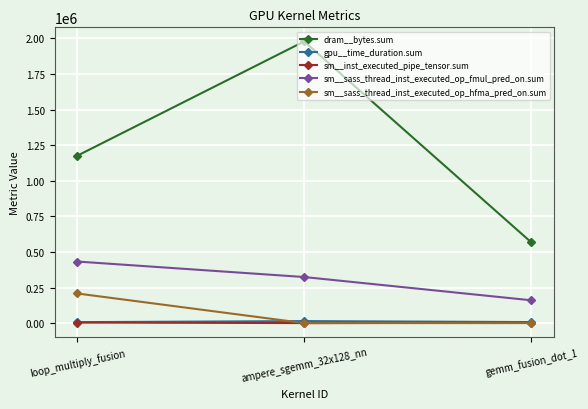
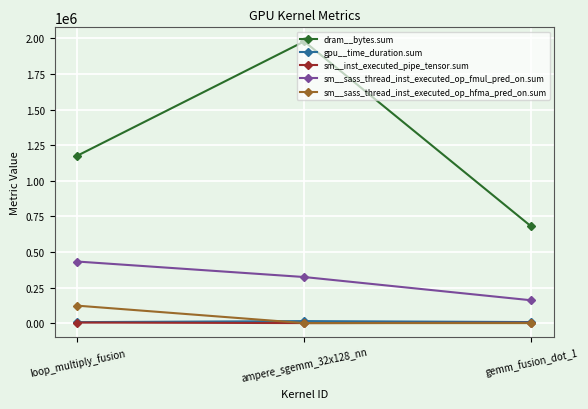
  {
    "dram__bytes.sum": {
      "loop_multiply_fusion": 1180000,
-     "gemm_fusion_dot_1": 570000
+     "gemm_fusion_dot_1": 680000
    },
    "sm__sass_thread_inst_executed_op_fmul_pred_on.sum": {
      "loop_multiply_fusion": 430000,
      "ampere_sgemm_32x128_nn": 320000,
      "gemm_fusion_dot_1": 160000
    },
    "sm__sass_thread_inst_executed_op_hfma_pred_on.sum": {
-     "loop_multiply_fusion": 210000
+     "loop_multiply_fusion": 120000
    }
  }
